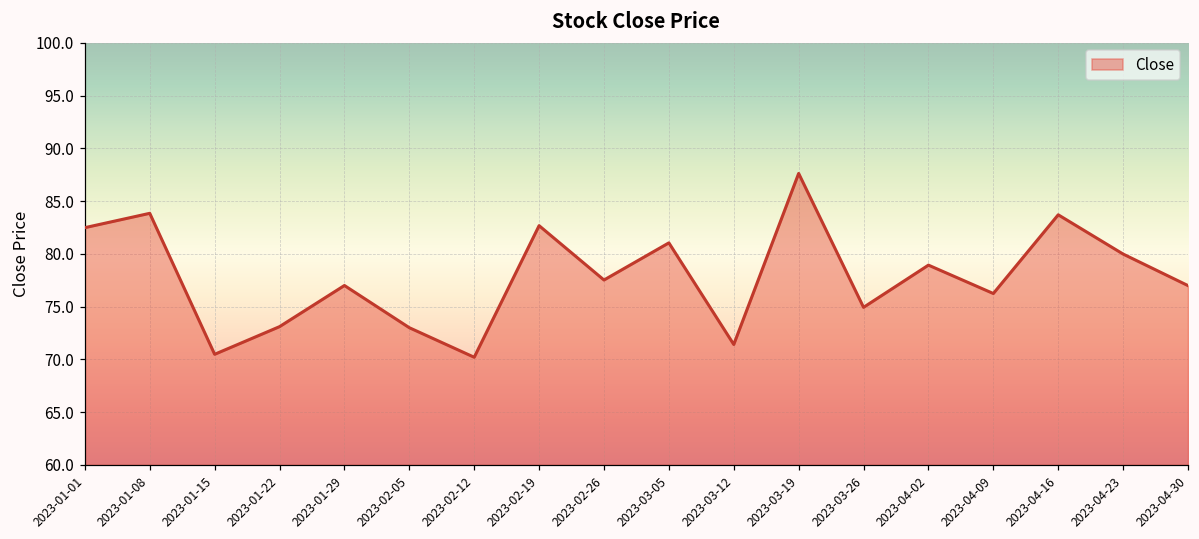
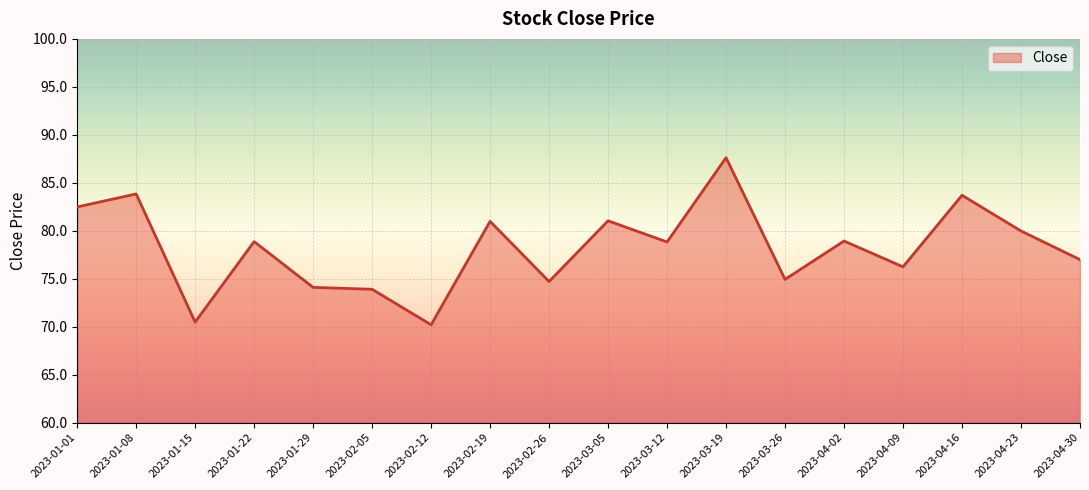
  {
    "2023-01-01": 82,
    "2023-01-08": 84,
    "2023-01-15": 70,
-   "2023-01-22": 73,
-   "2023-01-29": 77,
-   "2023-02-05": 73,
+   "2023-01-22": 79,
+   "2023-01-29": 74,
+   "2023-02-05": 74,
    "2023-02-12": 70,
-   "2023-02-19": 83,
-   "2023-02-26": 78,
+   "2023-02-19": 81,
+   "2023-02-26": 75,
    "2023-03-05": 81,
-   "2023-03-12": 71,
+   "2023-03-12": 79,
    "2023-03-19": 88,
    "2023-03-26": 75,
    "2023-04-02": 79,
    "2023-04-09": 76,
    "2023-04-16": 84,
    "2023-04-23": 80,
    "2023-04-30": 77
  }
